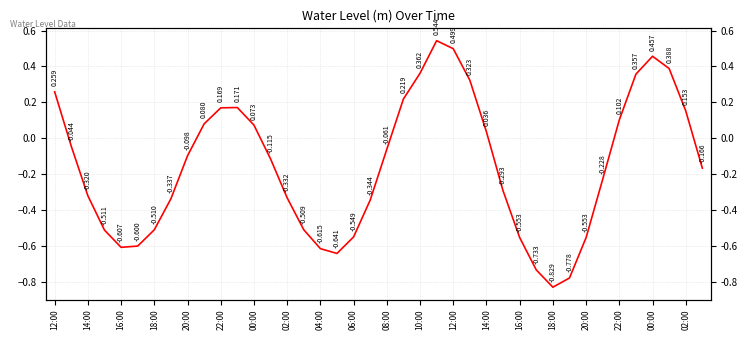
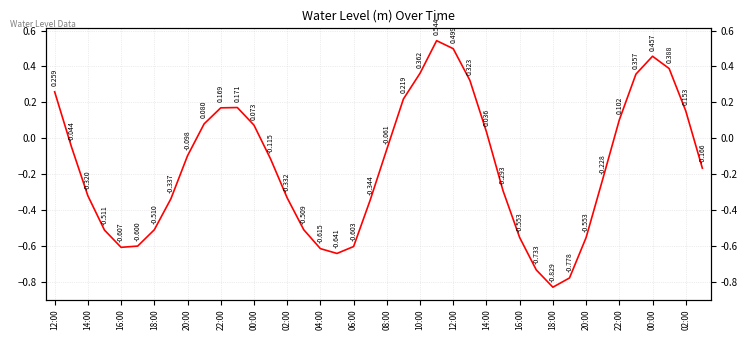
  {
    "04:00": -0.615,
-   "06:00": -0.549,
+   "06:00": -0.603,
    "08:00": -0.061,
    "10:00": 0.362
  }
